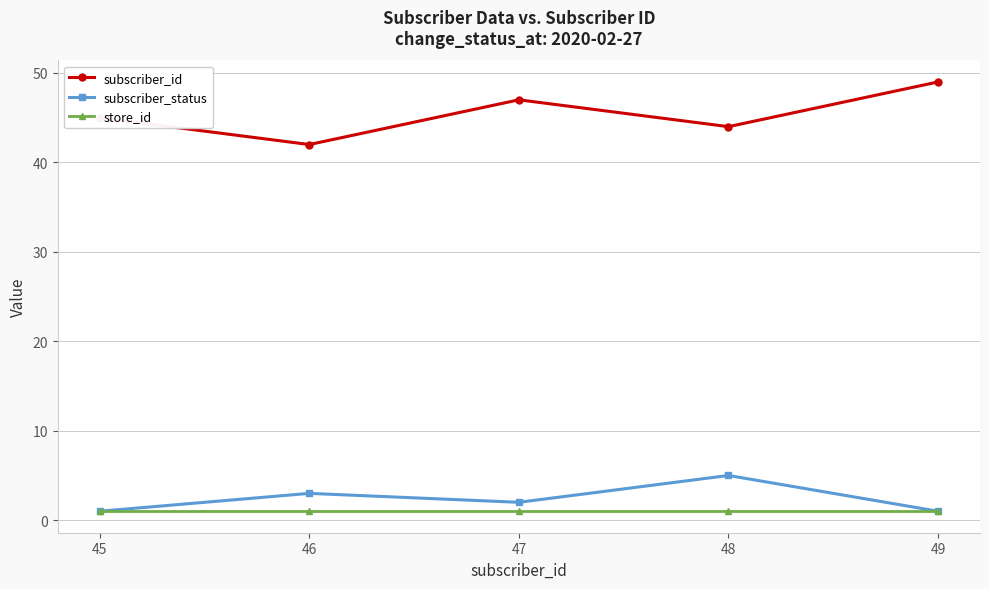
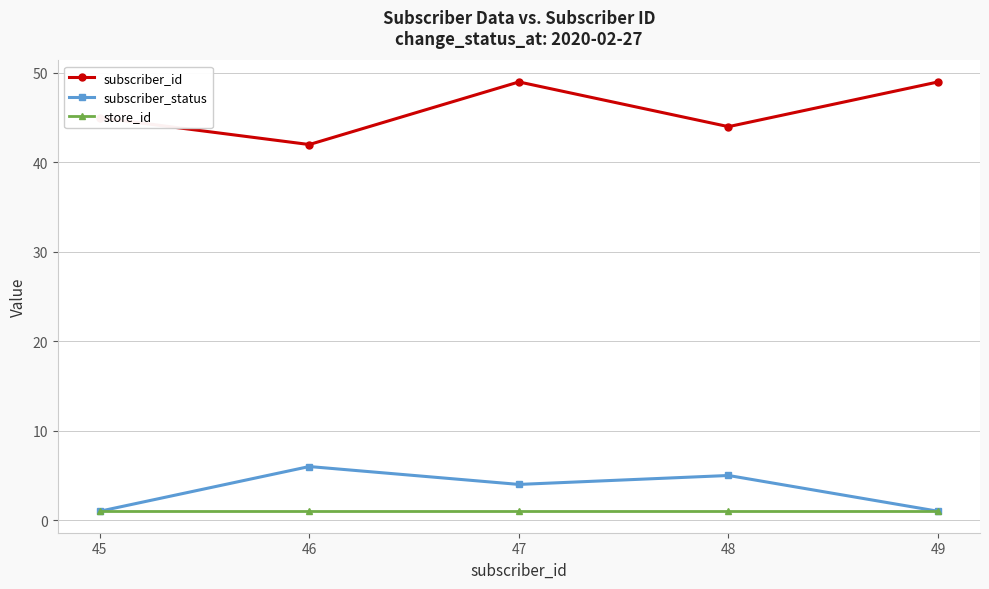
  {
    "subscriber_id": {
      "46": 42,
-     "47": 47,
+     "47": 49,
      "48": 44,
      "49": 49
    },
    "subscriber_status": {
-     "46": 3,
-     "47": 2,
+     "46": 6,
+     "47": 4,
      "48": 5
    },
    "store_id": {
      "46": 1,
      "47": 1,
      "48": 1
    }
  }
